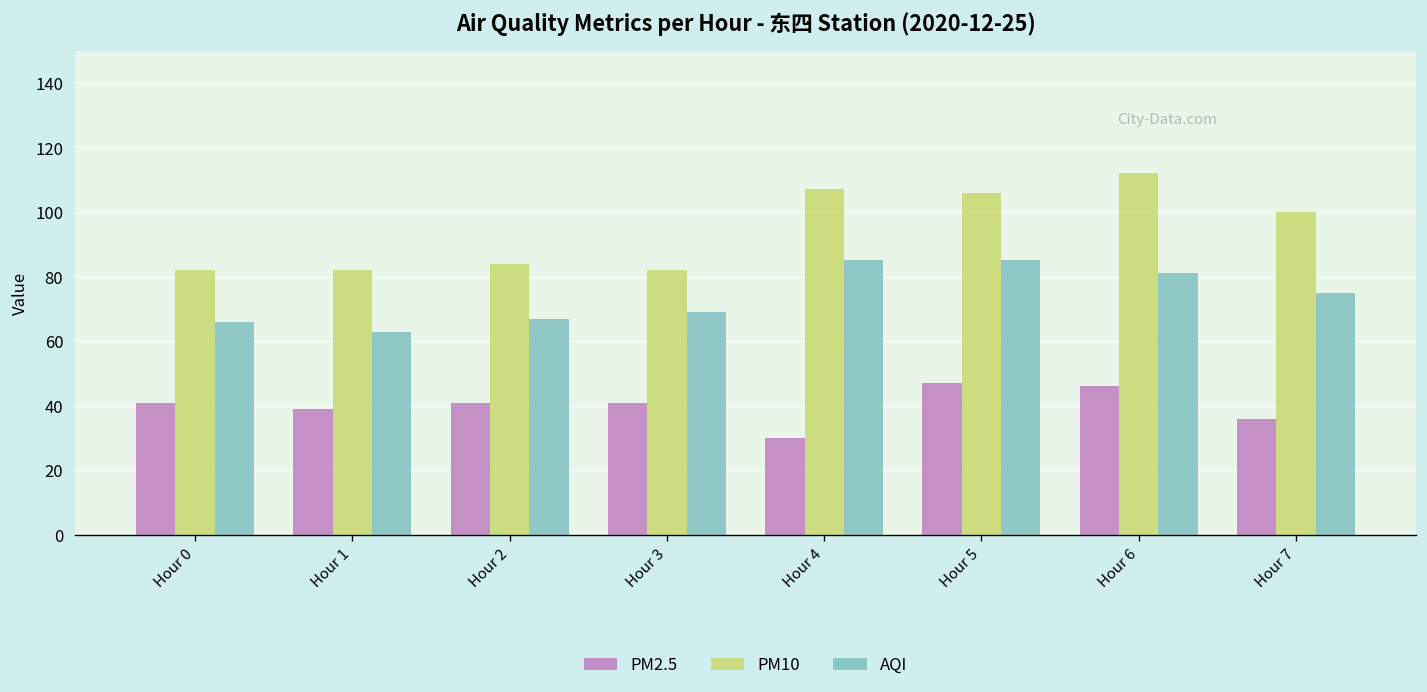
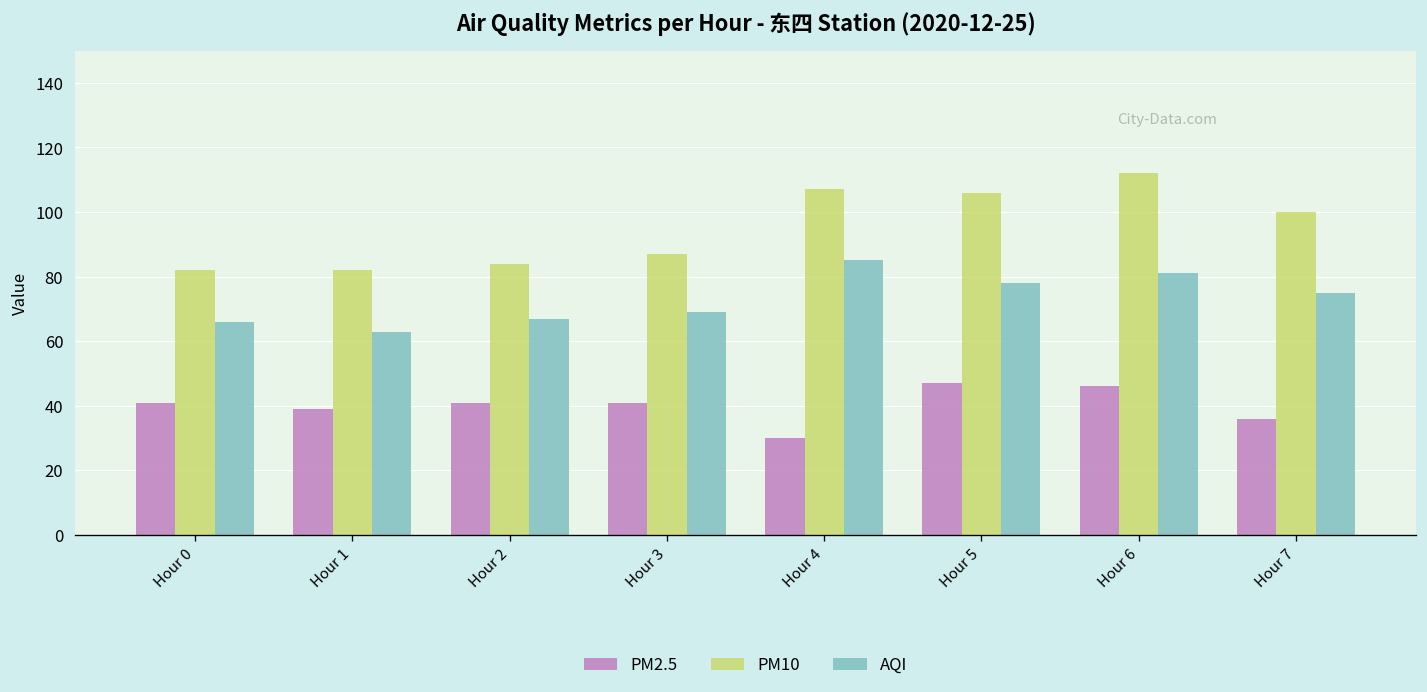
  {
    "PM2.5": {
      "Hour 0": 41,
      "Hour 1": 39,
      "Hour 2": 41,
      "Hour 3": 41,
      "Hour 4": 30,
      "Hour 5": 47,
      "Hour 6": 46,
      "Hour 7": 36
    },
    "PM10": {
      "Hour 0": 82,
      "Hour 1": 82,
      "Hour 2": 84,
-     "Hour 3": 82,
+     "Hour 3": 87,
      "Hour 4": 107,
      "Hour 5": 106,
      "Hour 6": 112,
      "Hour 7": 100
    },
    "AQI": {
      "Hour 0": 66,
      "Hour 1": 63,
      "Hour 2": 67,
      "Hour 3": 69,
      "Hour 4": 85,
-     "Hour 5": 85,
+     "Hour 5": 78,
      "Hour 6": 81,
      "Hour 7": 75
    }
  }
